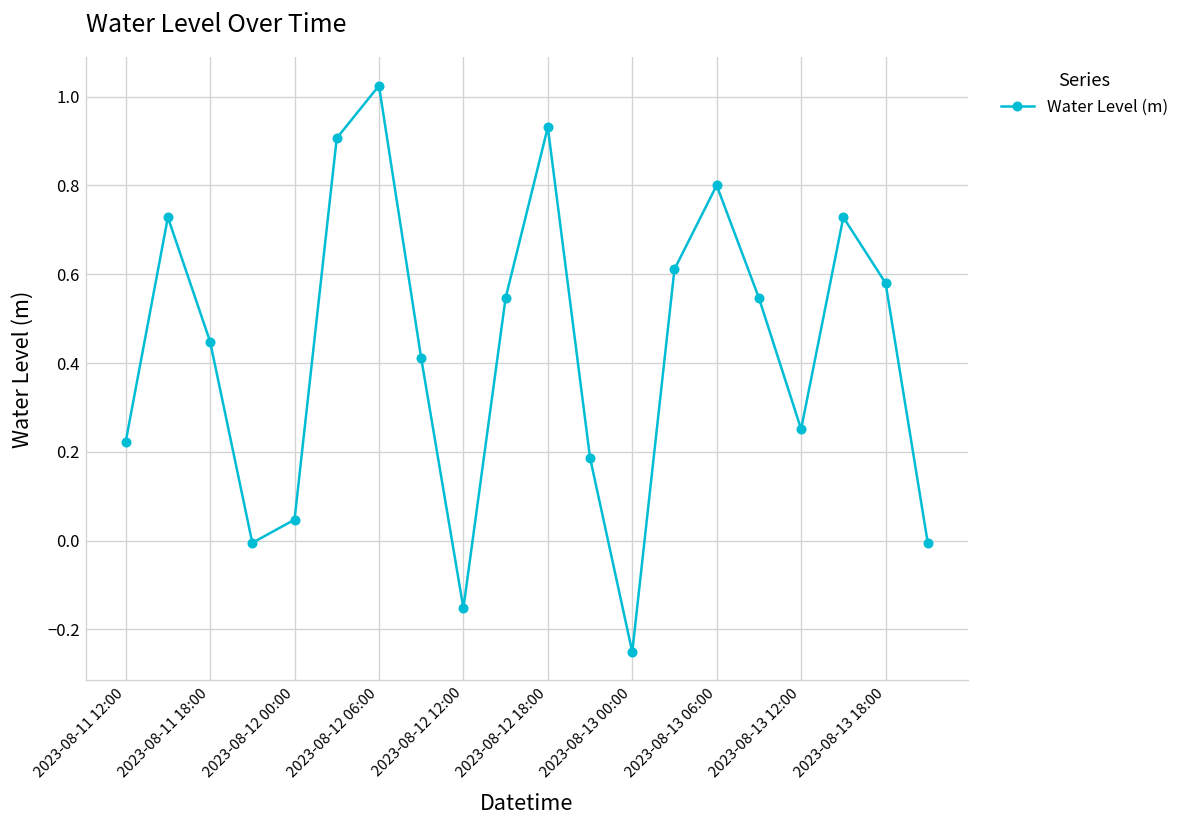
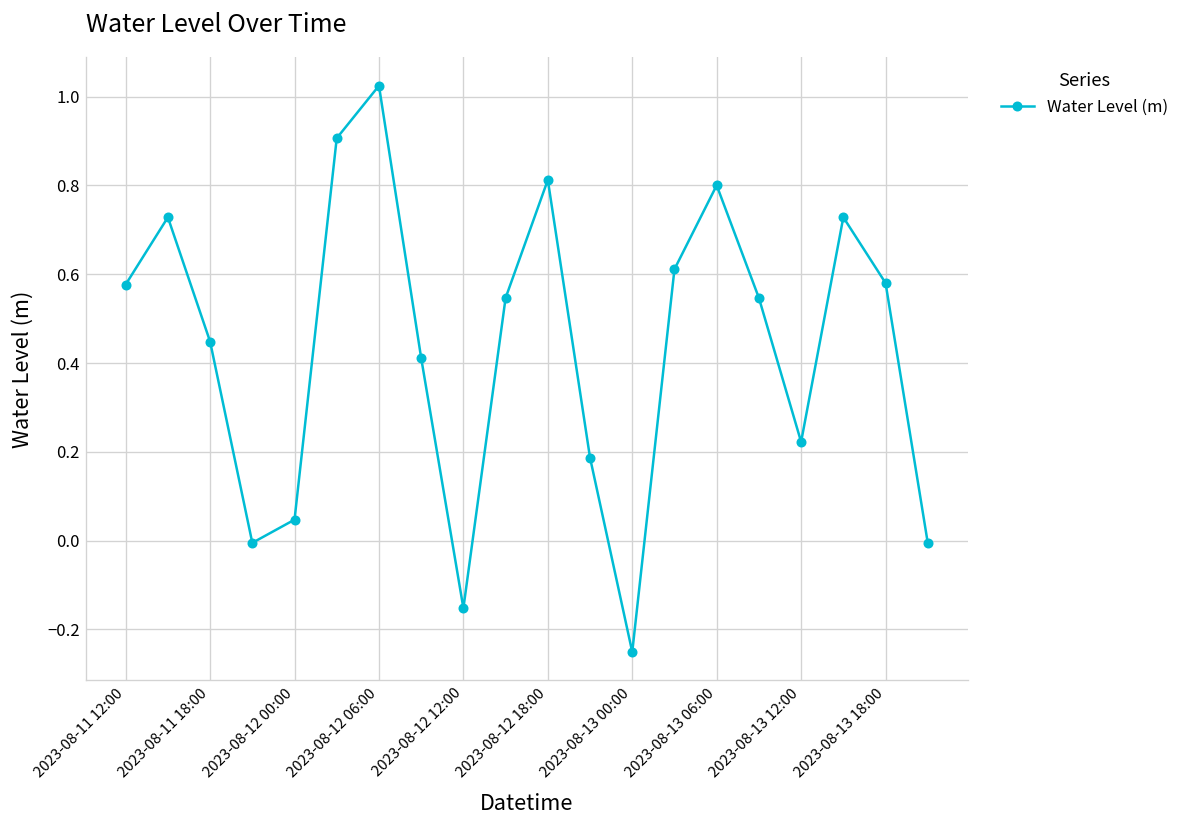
  {
-   "2023-08-11 12:00": 0.22,
+   "2023-08-11 12:00": 0.58,
    "2023-08-11 18:00": 0.45,
    "2023-08-12 00:00": 0.05,
    "2023-08-12 06:00": 1.02,
    "2023-08-12 12:00": -0.15,
-   "2023-08-12 18:00": 0.93,
+   "2023-08-12 18:00": 0.81,
    "2023-08-13 00:00": -0.25,
    "2023-08-13 06:00": 0.80,
-   "2023-08-13 12:00": 0.25,
+   "2023-08-13 12:00": 0.22,
    "2023-08-13 18:00": 0.58
  }
